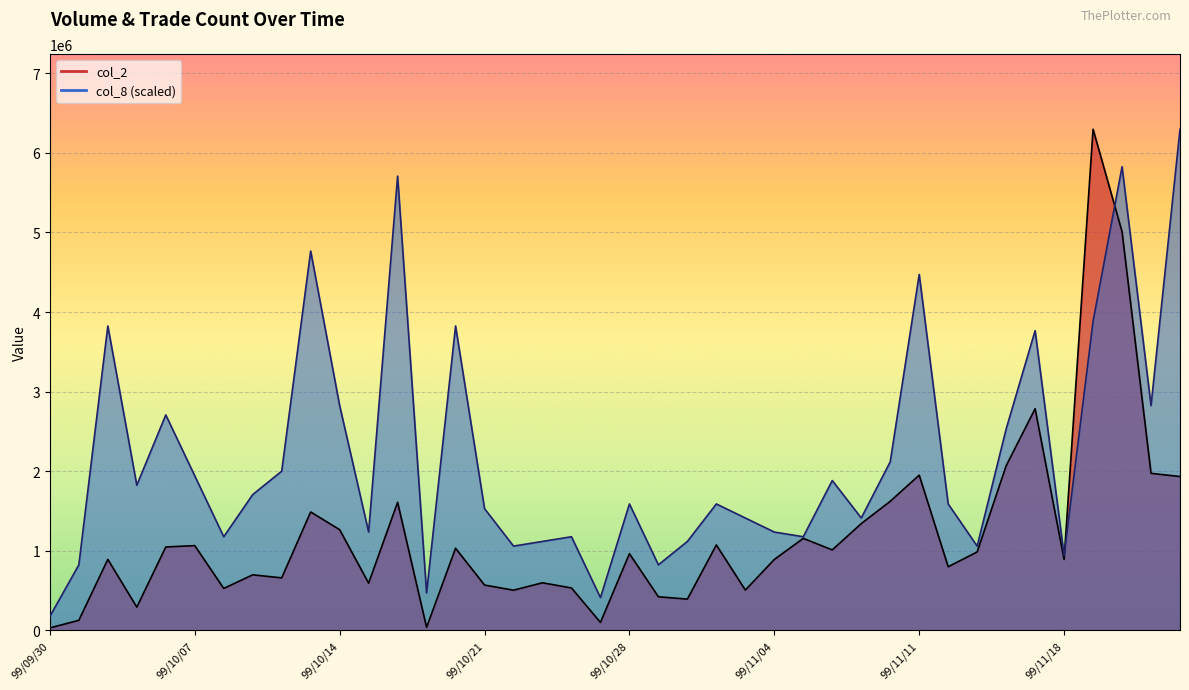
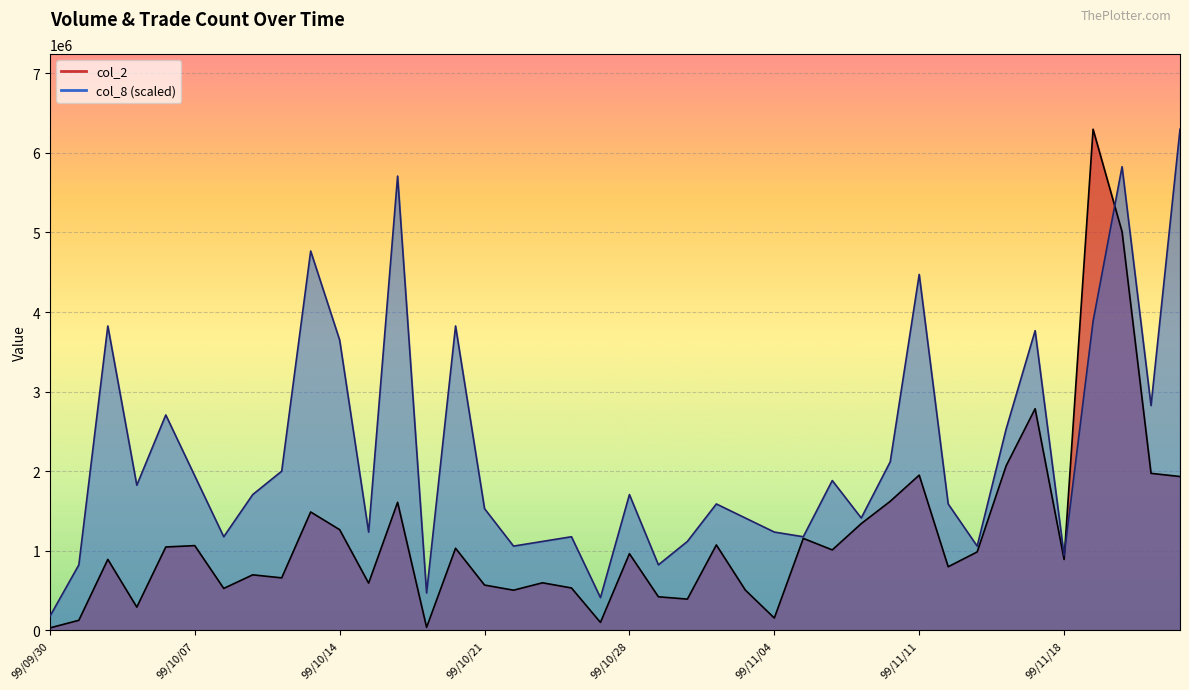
  {
    "col_2": {
      "99/09/30": 0,
      "99/10/07": 1100000,
      "99/10/14": 1300000,
      "99/10/21": 600000,
      "99/10/28": 1000000,
-     "99/11/04": 900000,
+     "99/11/04": 200000,
      "99/11/11": 2000000,
      "99/11/18": 900000
    },
    "col_8 (scaled)": {
      "99/09/30": 200000,
      "99/10/07": 1900000,
-     "99/10/14": 2800000,
+     "99/10/14": 3600000,
      "99/10/21": 1500000,
-     "99/10/28": 1600000,
+     "99/10/28": 1700000,
      "99/11/04": 1200000,
      "99/11/11": 4500000,
      "99/11/18": 900000
    }
  }
